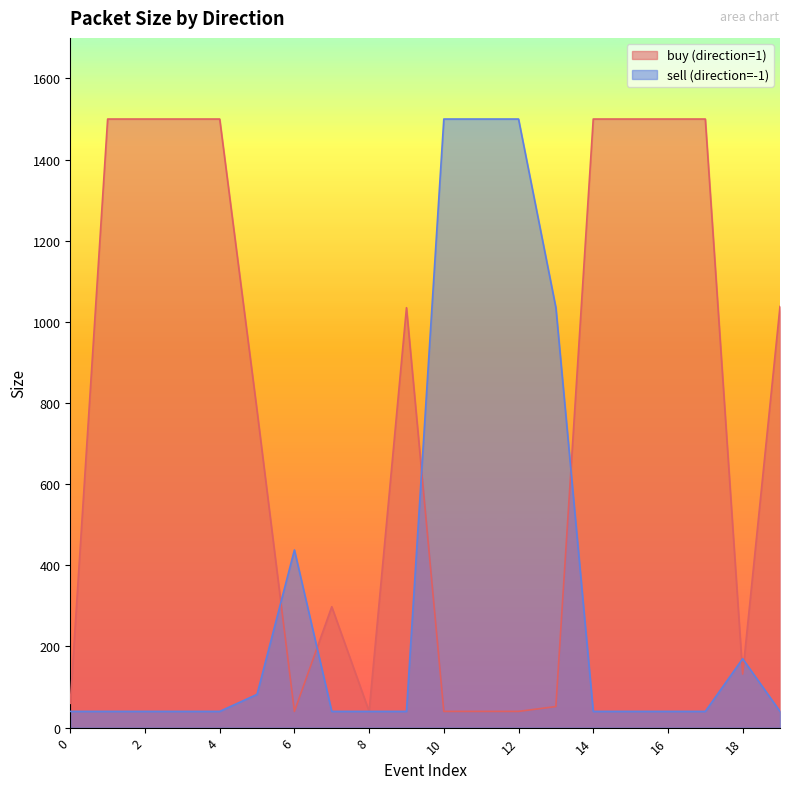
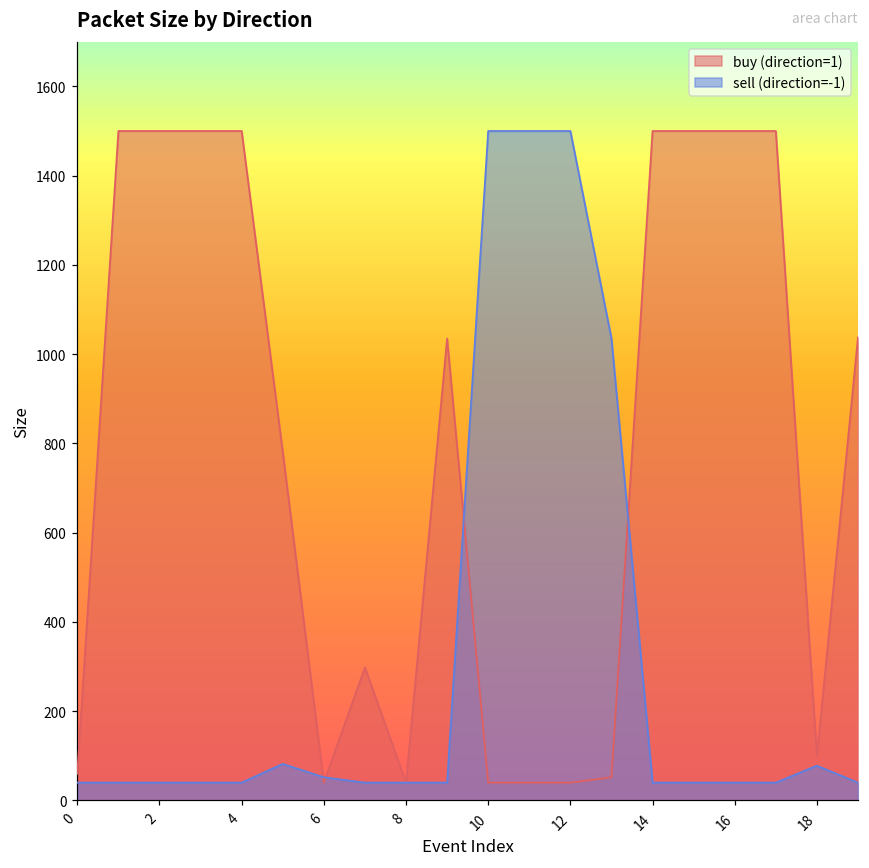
  {
    "buy (direction=1)": {
      "0": 60,
      "2": 1500,
      "4": 1500,
      "6": 40,
      "10": 40,
      "12": 40,
      "14": 1500,
      "16": 1500,
-     "18": 130
+     "18": 100
    },
    "sell (direction=-1)": {
      "0": 40,
      "2": 40,
      "4": 40,
-     "6": 440,
+     "6": 50,
      "10": 1500,
      "12": 1500,
      "14": 40,
      "16": 40,
-     "18": 170
+     "18": 80
    }
  }
